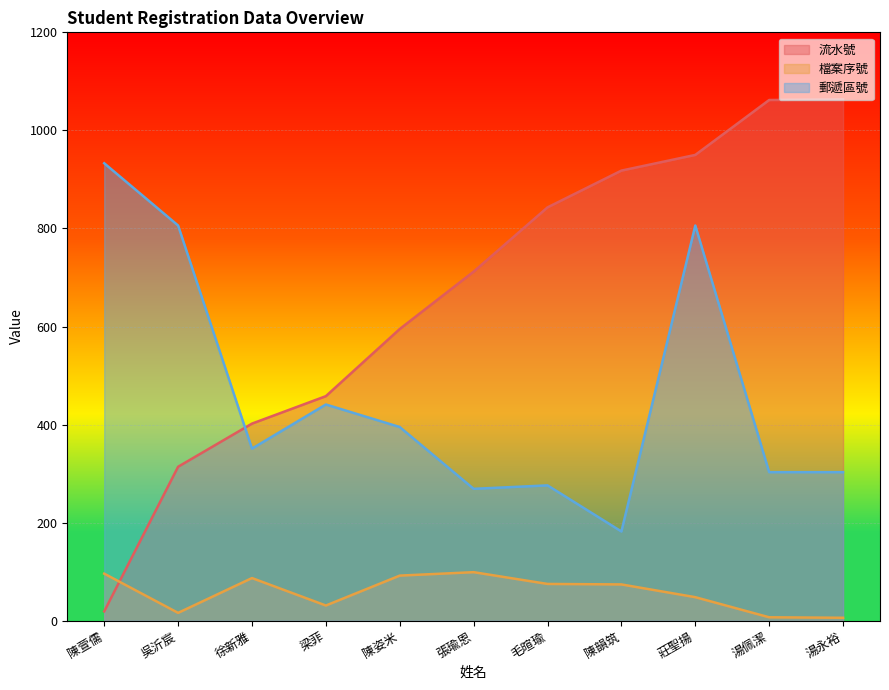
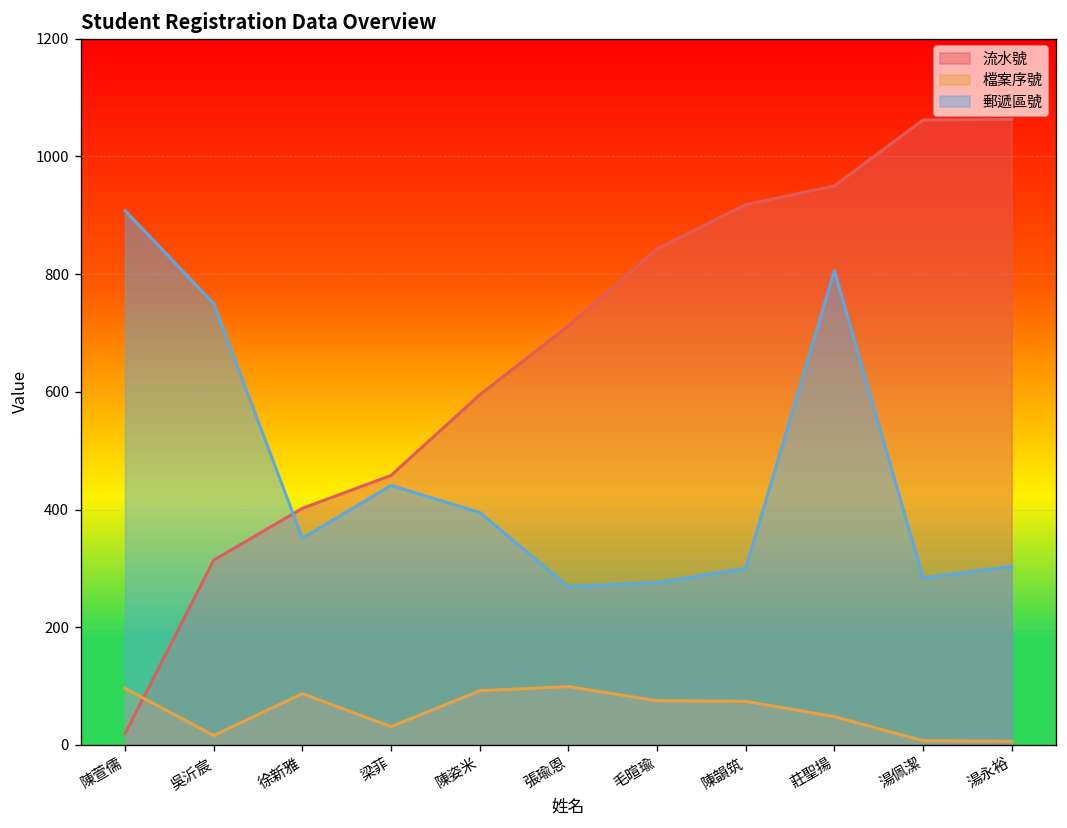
  {
    "郵遞區號": {
-     "陳萱儒": 930,
-     "吳沂宸": 810,
+     "陳萱儒": 910,
+     "吳沂宸": 750,
      "徐新雅": 350,
      "梁菲": 440,
      "陳姿米": 400,
      "張瑜恩": 270,
      "毛暄瑜": 280,
-     "陳韻筑": 180,
+     "陳韻筑": 300,
      "莊聖揚": 810,
-     "湯佩潔": 300,
+     "湯佩潔": 280,
      "湯永裕": 300
    }
  }
